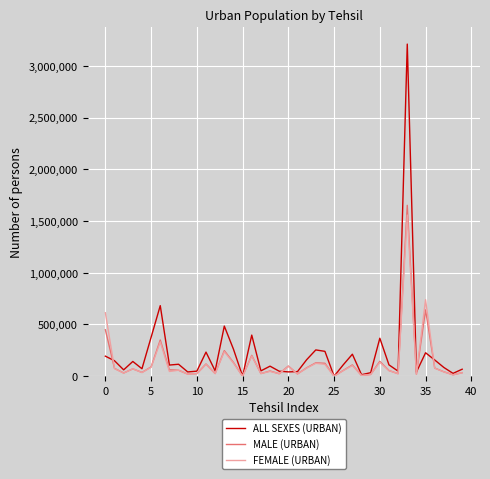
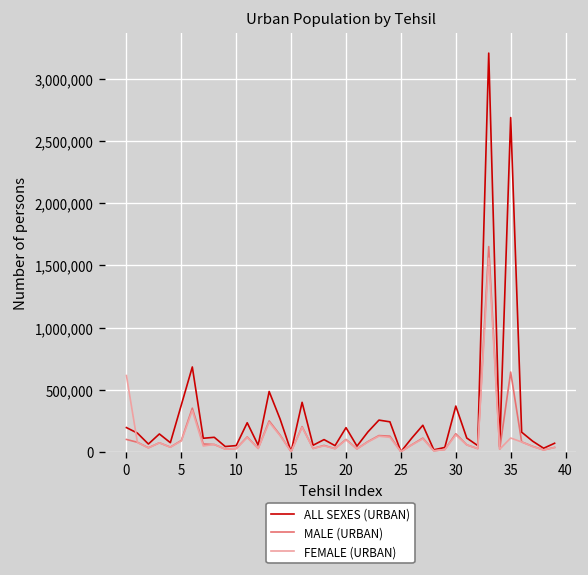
  {
    "ALL SEXES (URBAN)": {
      "0": "190,000",
      "5": "380,000",
-     "20": "40,000",
+     "20": "190,000",
      "30": "370,000",
-     "35": "230,000"
+     "35": "2,690,000"
    },
    "MALE (URBAN)": {
-     "0": "450,000",
+     "0": "100,000",
      "35": "640,000"
    },
    "FEMALE (URBAN)": {
      "0": "610,000",
-     "35": "740,000"
+     "35": "110,000"
    }
  }
